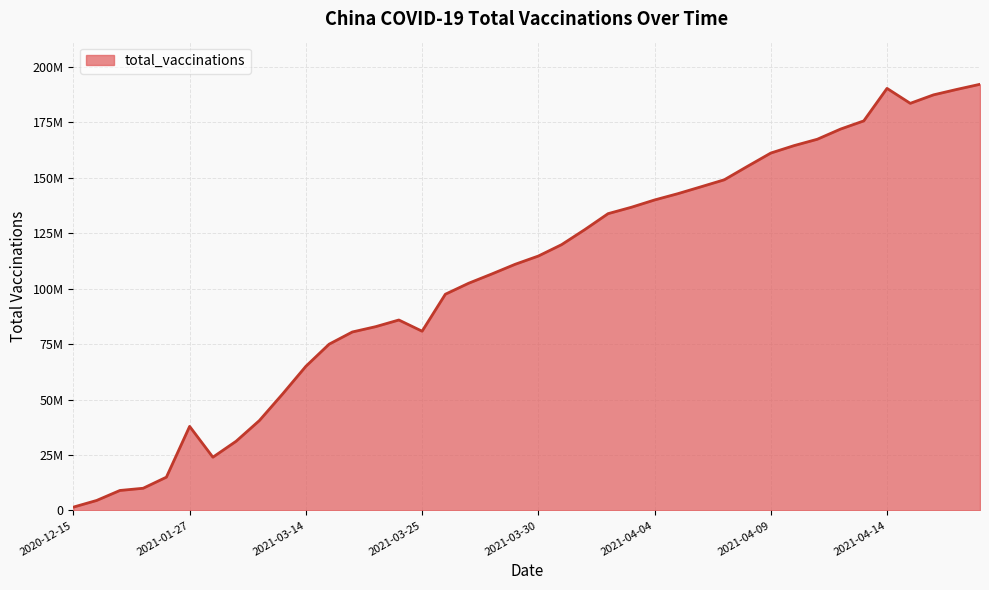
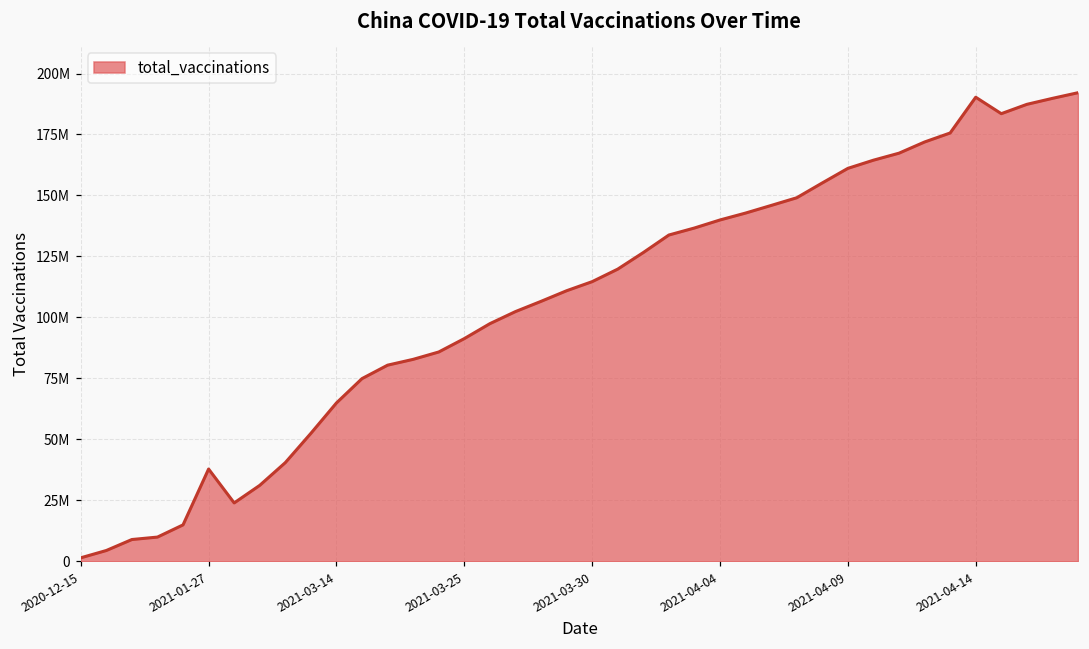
  {
    "2020-12-15": 2000000,
    "2021-01-27": 38000000,
    "2021-03-14": 65000000,
-   "2021-03-25": 81000000,
+   "2021-03-25": 91000000,
    "2021-03-30": 115000000,
    "2021-04-04": 140000000,
    "2021-04-09": 161000000,
    "2021-04-14": 190000000
  }
